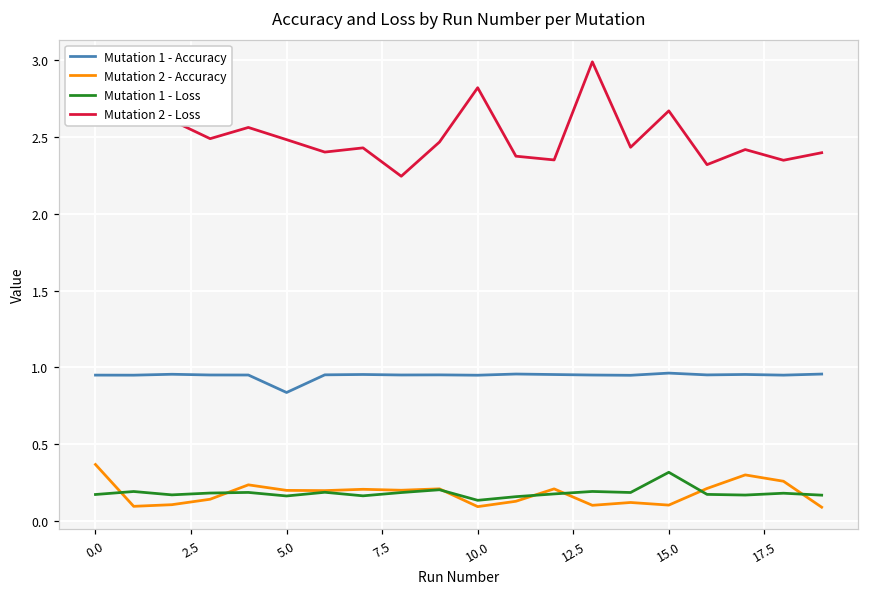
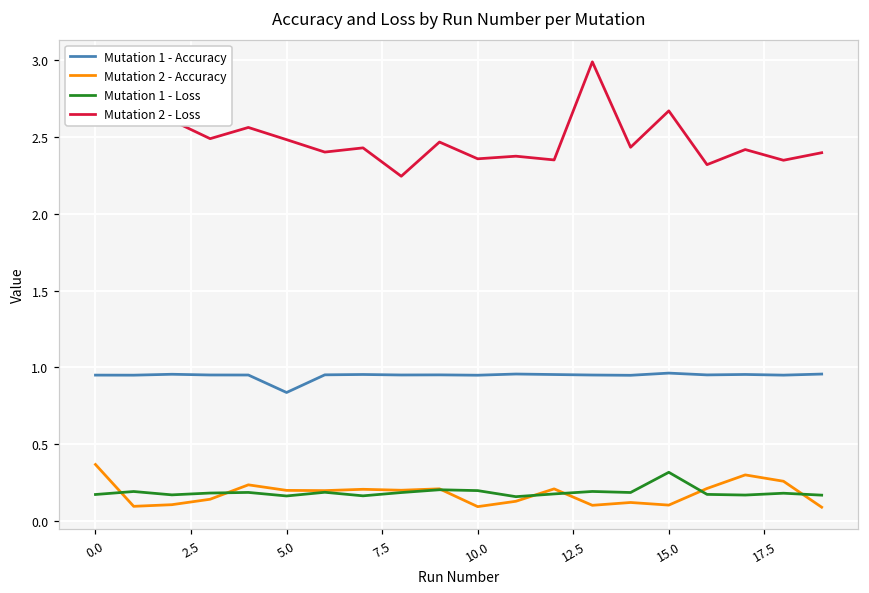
  {
    "Mutation 1 - Accuracy": {
      "0.0": 0.95,
      "5.0": 0.84,
      "10.0": 0.95,
      "15.0": 0.96
    },
    "Mutation 2 - Accuracy": {
      "0.0": 0.37,
      "5.0": 0.20,
      "10.0": 0.09,
      "15.0": 0.10
    },
    "Mutation 1 - Loss": {
      "0.0": 0.17,
      "5.0": 0.16,
-     "10.0": 0.13,
+     "10.0": 0.20,
      "15.0": 0.32
    },
    "Mutation 2 - Loss": {
      "5.0": 2.48,
-     "10.0": 2.82,
+     "10.0": 2.36,
      "15.0": 2.67
    }
  }
